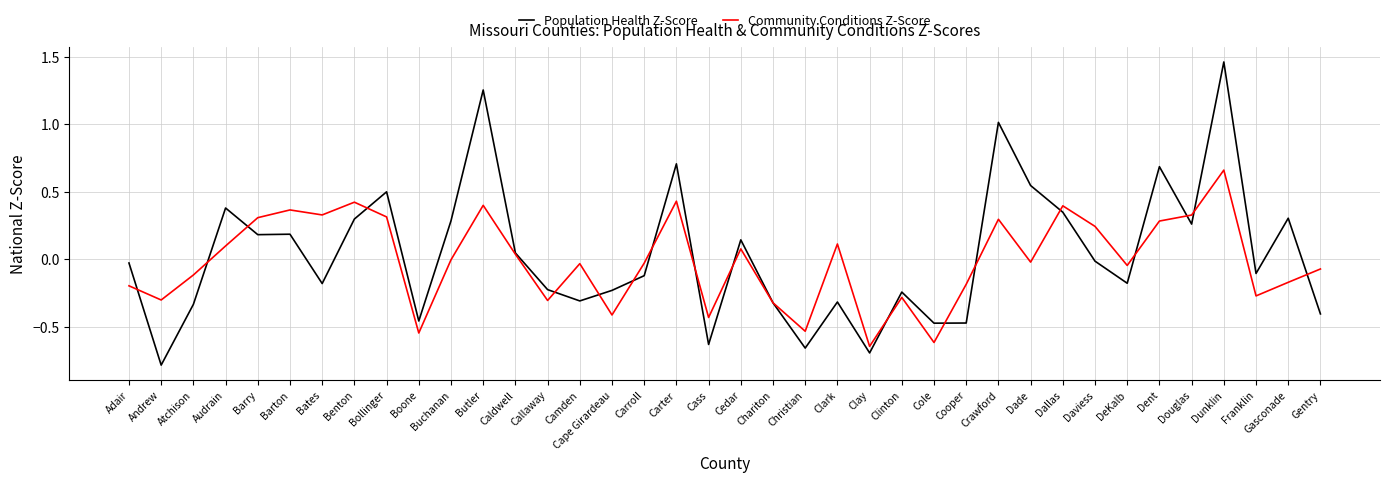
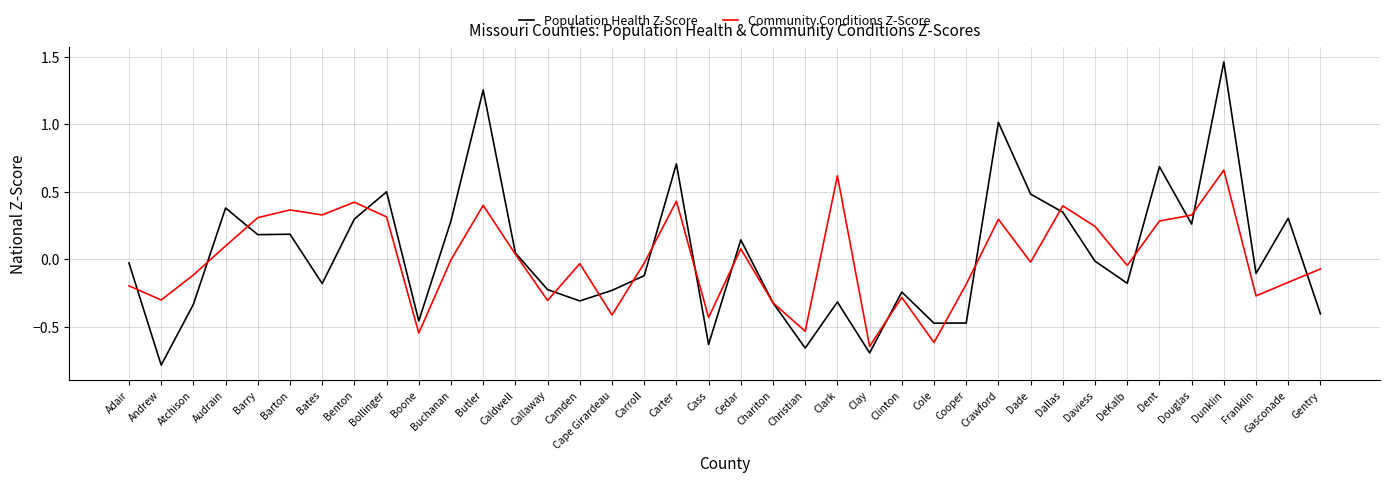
  {
    "Population Health Z-Score": {
      "Adair": -0.03,
      "Andrew": -0.78,
      "Atchison": -0.33,
      "Audrain": 0.38,
      "Barry": 0.18,
      "Barton": 0.19,
      "Bates": -0.18,
      "Benton": 0.30,
      "Bollinger": 0.50,
      "Boone": -0.46,
      "Buchanan": 0.29,
      "Butler": 1.26,
      "Callaway": -0.22,
      "Camden": -0.31,
      "Cape Girardeau": -0.23,
      "Carroll": -0.12,
      "Carter": 0.71,
      "Cass": -0.63,
      "Cedar": 0.14,
      "Christian": -0.66,
      "Clark": -0.32,
      "Clay": -0.69,
      "Clinton": -0.24,
      "Cole": -0.47,
      "Cooper": -0.47,
      "Crawford": 1.01,
-     "Dade": 0.55,
+     "Dade": 0.48,
      "Dallas": 0.35,
      "Daviess": -0.01,
      "DeKalb": -0.18,
      "Dent": 0.69,
      "Douglas": 0.26,
      "Dunklin": 1.46,
      "Franklin": -0.10,
      "Gasconade": 0.30,
      "Gentry": -0.40
    },
    "Community Conditions Z-Score": {
      "Adair": -0.20,
      "Andrew": -0.30,
      "Atchison": -0.12,
      "Audrain": 0.10,
      "Barry": 0.31,
      "Barton": 0.37,
      "Bates": 0.33,
      "Benton": 0.42,
      "Bollinger": 0.31,
      "Boone": -0.55,
      "Buchanan": 0.00,
      "Butler": 0.40,
      "Callaway": -0.31,
      "Camden": -0.03,
      "Cape Girardeau": -0.41,
      "Carroll": -0.03,
      "Carter": 0.43,
      "Cass": -0.43,
      "Cedar": 0.08,
      "Christian": -0.53,
-     "Clark": 0.11,
+     "Clark": 0.62,
      "Clay": -0.65,
      "Clinton": -0.28,
      "Cole": -0.62,
      "Cooper": -0.19,
      "Crawford": 0.30,
      "Dade": -0.02,
      "Dallas": 0.40,
      "Daviess": 0.24,
      "DeKalb": -0.05,
      "Dent": 0.28,
      "Douglas": 0.33,
      "Dunklin": 0.66,
      "Franklin": -0.27,
      "Gasconade": -0.17,
      "Gentry": -0.07
    }
  }
